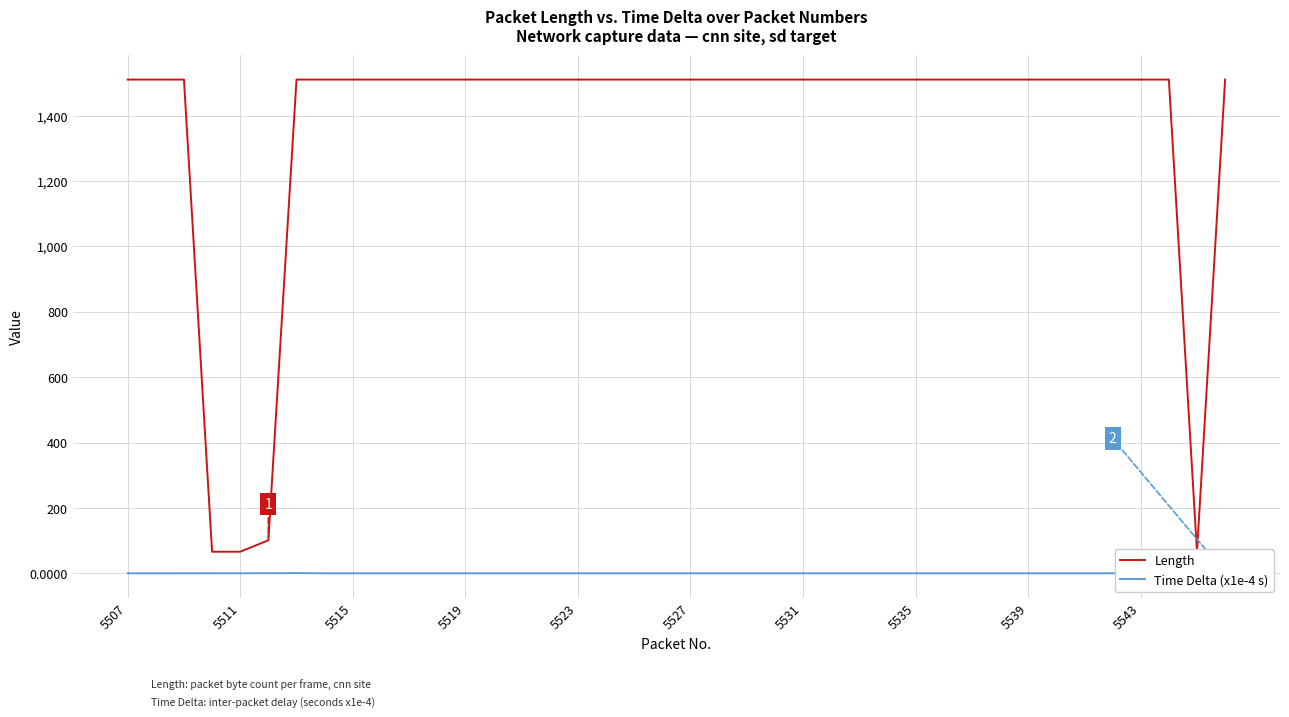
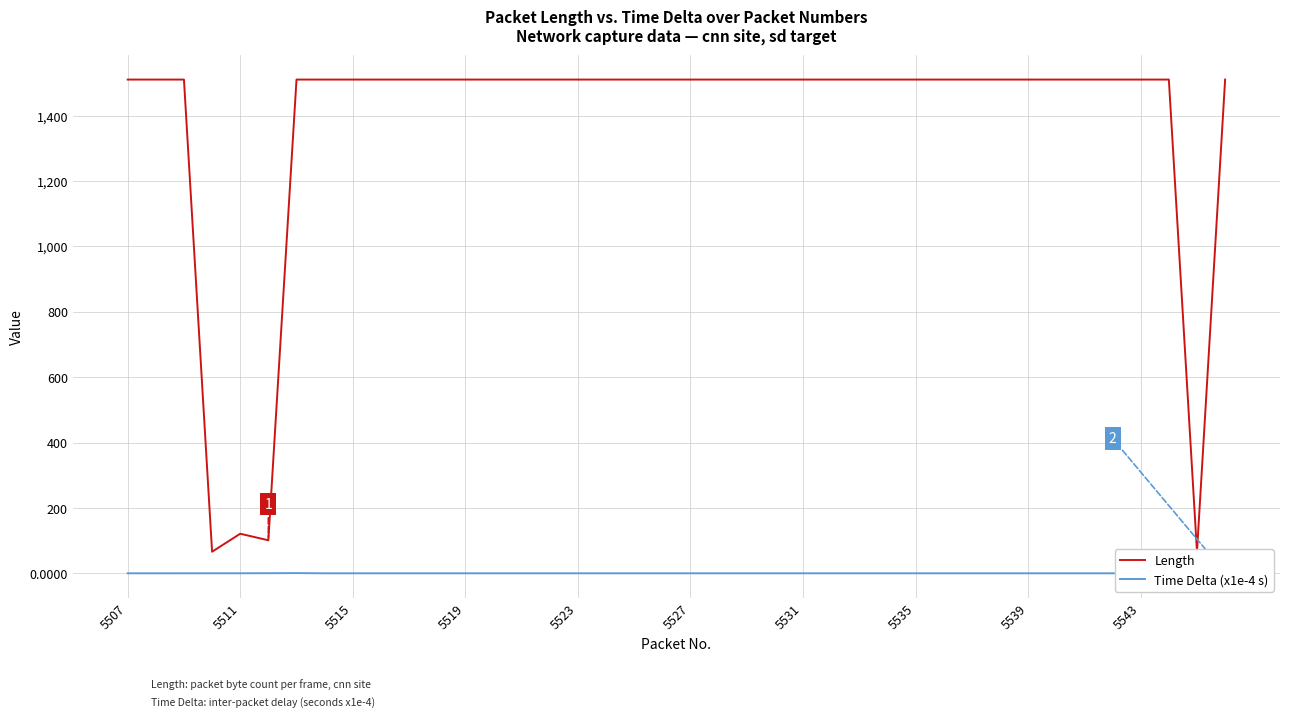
  {
    "Length": {
      "5507": "1,510",
-     "5511": "70",
+     "5511": "120",
      "5515": "1,510",
      "5519": "1,510",
      "5523": "1,510",
      "5527": "1,510",
      "5531": "1,510",
      "5535": "1,510",
      "5539": "1,510",
      "5543": "1,510"
    },
    "Time Delta (x1e-4 s)": {
      "5507": "0",
      "5511": "0",
      "5515": "0",
      "5519": "0",
      "5523": "0",
      "5527": "0",
      "5531": "0",
      "5535": "0",
      "5539": "0"
    }
  }
